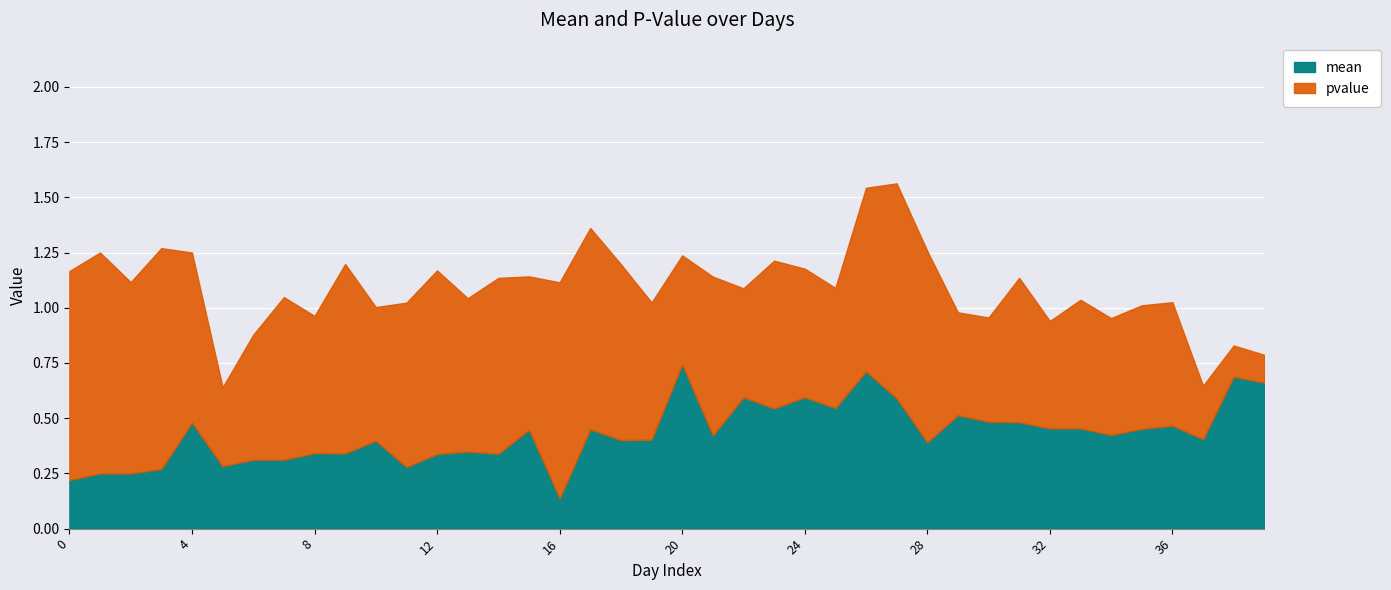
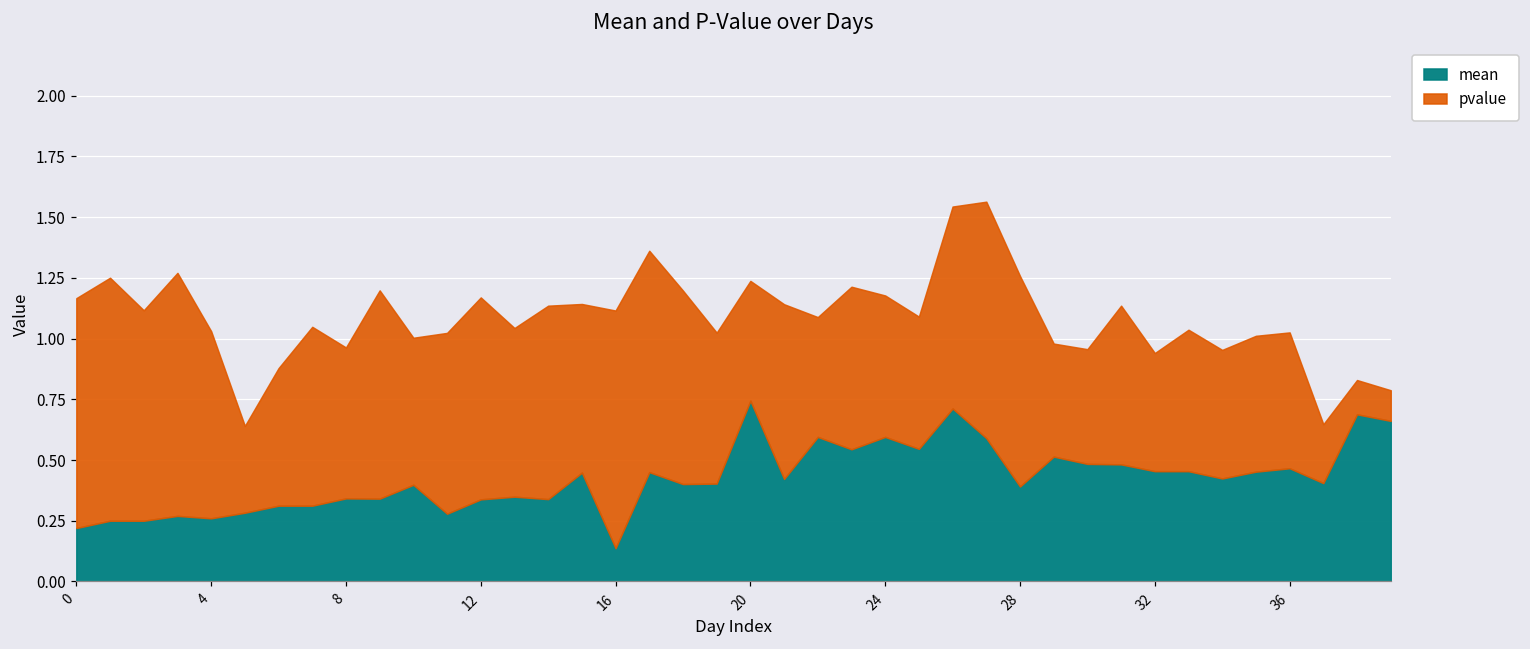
  {
    "mean": {
      "0": 0.22,
-     "4": 0.48,
+     "4": 0.26,
      "8": 0.34,
      "12": 0.34,
      "16": 0.14,
      "20": 0.74,
      "24": 0.60,
      "28": 0.39,
      "32": 0.45,
      "36": 0.47
    },
    "pvalue": {
      "0": 0.95,
      "4": 0.77,
      "8": 0.62,
      "12": 0.83,
      "16": 0.98,
      "20": 0.49,
      "24": 0.58,
      "28": 0.87,
      "32": 0.49,
      "36": 0.56
    }
  }
